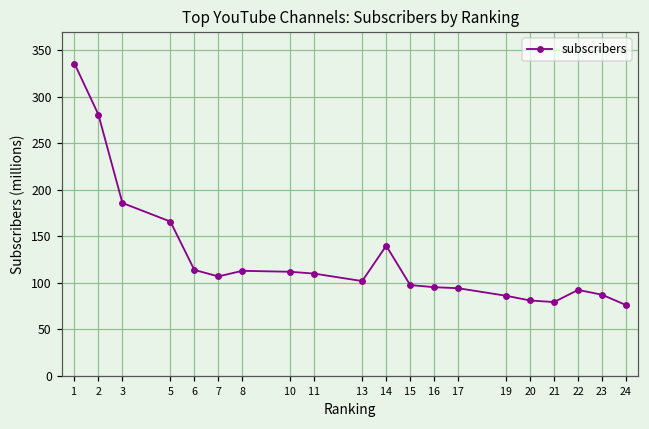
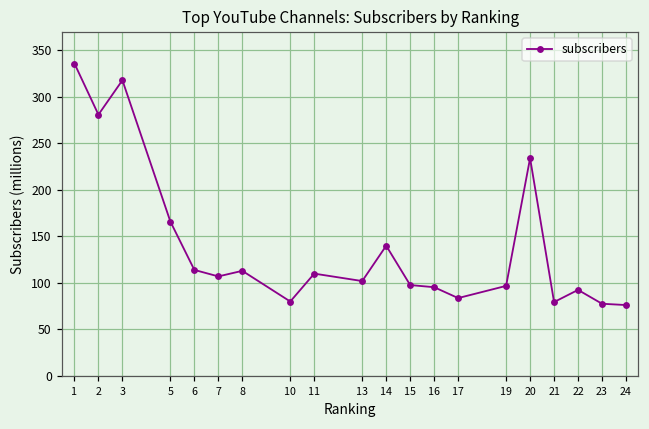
  {
    "1": 340,
    "2": 280,
-   "3": 190,
+   "3": 320,
    "5": 170,
    "6": 110,
    "7": 110,
    "8": 110,
-   "10": 110,
+   "10": 80,
    "11": 110,
    "13": 100,
    "14": 140,
    "15": 100,
    "16": 100,
-   "17": 90,
-   "19": 90,
-   "20": 80,
+   "17": 80,
+   "19": 100,
+   "20": 230,
    "21": 80,
    "22": 90,
-   "23": 90,
+   "23": 80,
    "24": 80
  }
